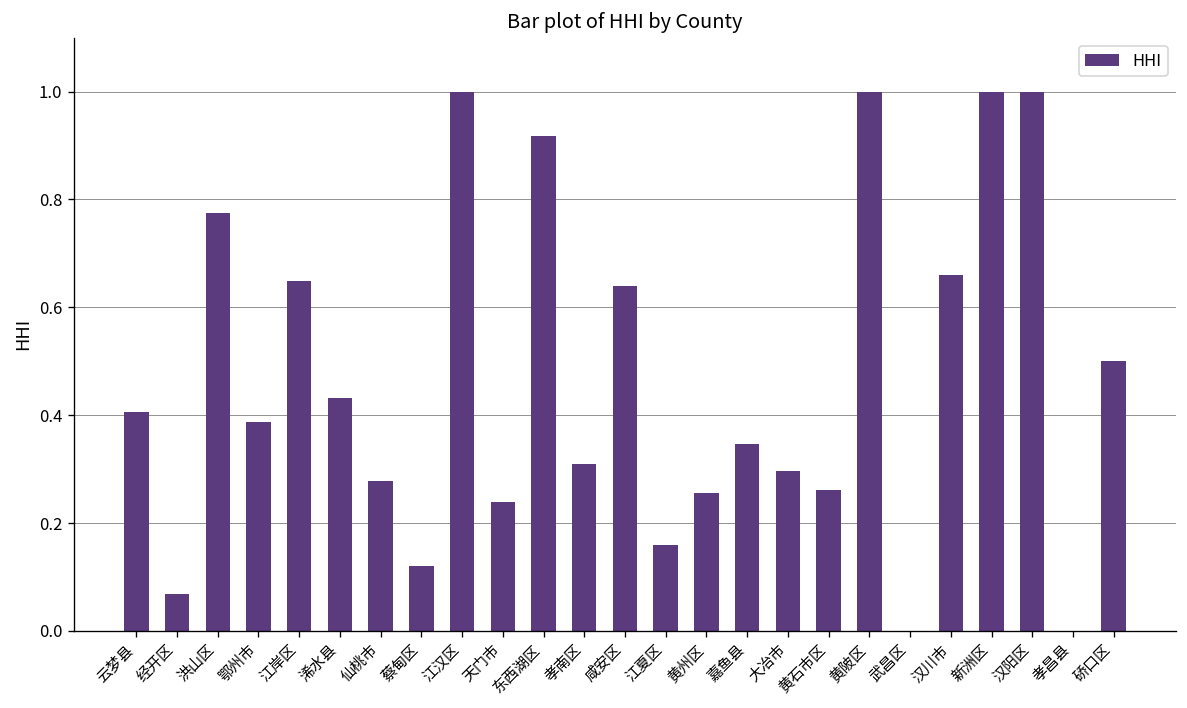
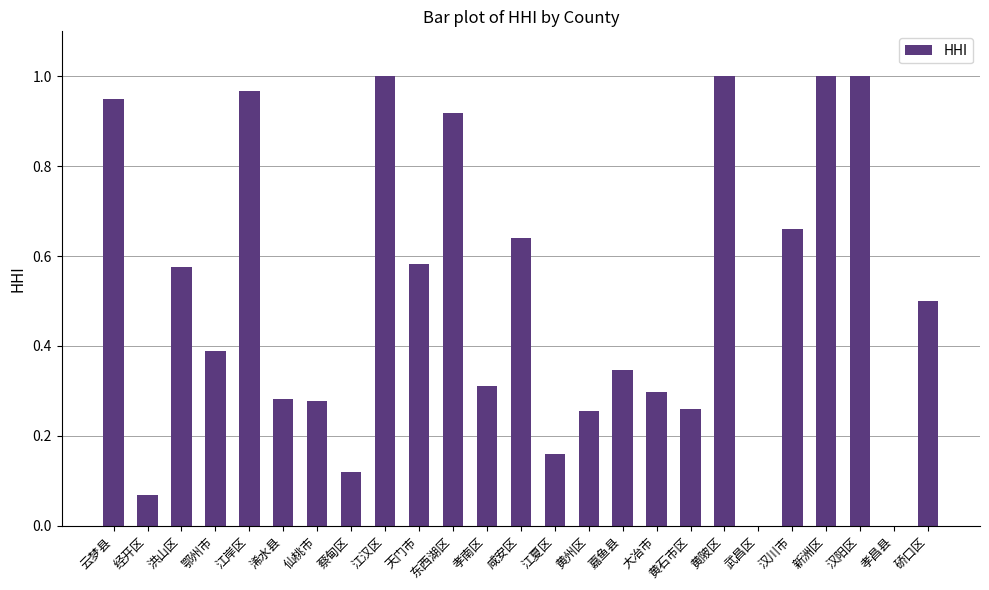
  {
-   "云梦县": 0.41,
+   "云梦县": 0.95,
    "经开区": 0.07,
-   "洪山区": 0.77,
+   "洪山区": 0.58,
    "鄂州市": 0.39,
-   "江岸区": 0.65,
-   "浠水县": 0.43,
+   "江岸区": 0.97,
+   "浠水县": 0.28,
    "仙桃市": 0.28,
    "蔡甸区": 0.12,
    "江汉区": 1.00,
-   "天门市": 0.24,
+   "天门市": 0.58,
    "东西湖区": 0.92,
    "孝南区": 0.31,
    "咸安区": 0.64,
    "江夏区": 0.16,
    "黄州区": 0.26,
    "嘉鱼县": 0.35,
    "大冶市": 0.30,
    "黄石市区": 0.26,
    "黄陂区": 1.00,
    "武昌区": 0.00,
    "汉川市": 0.66,
    "新洲区": 1.00,
    "汉阳区": 1.00,
    "孝昌县": 0.00,
    "硚口区": 0.50
  }
